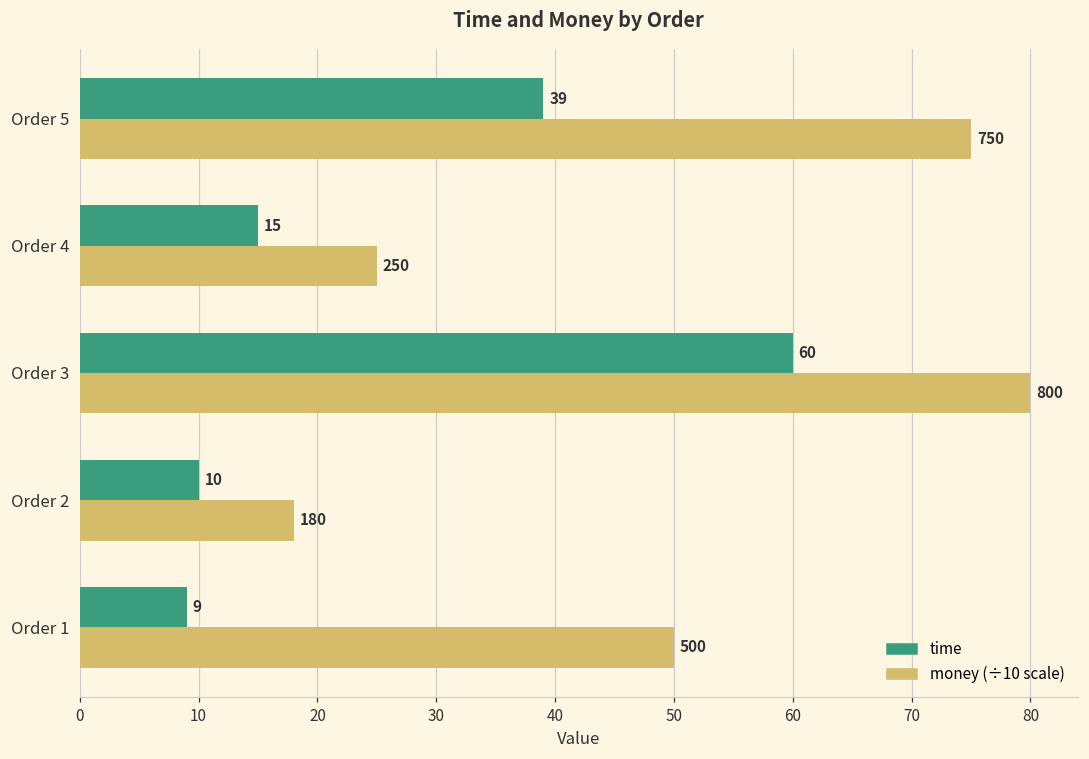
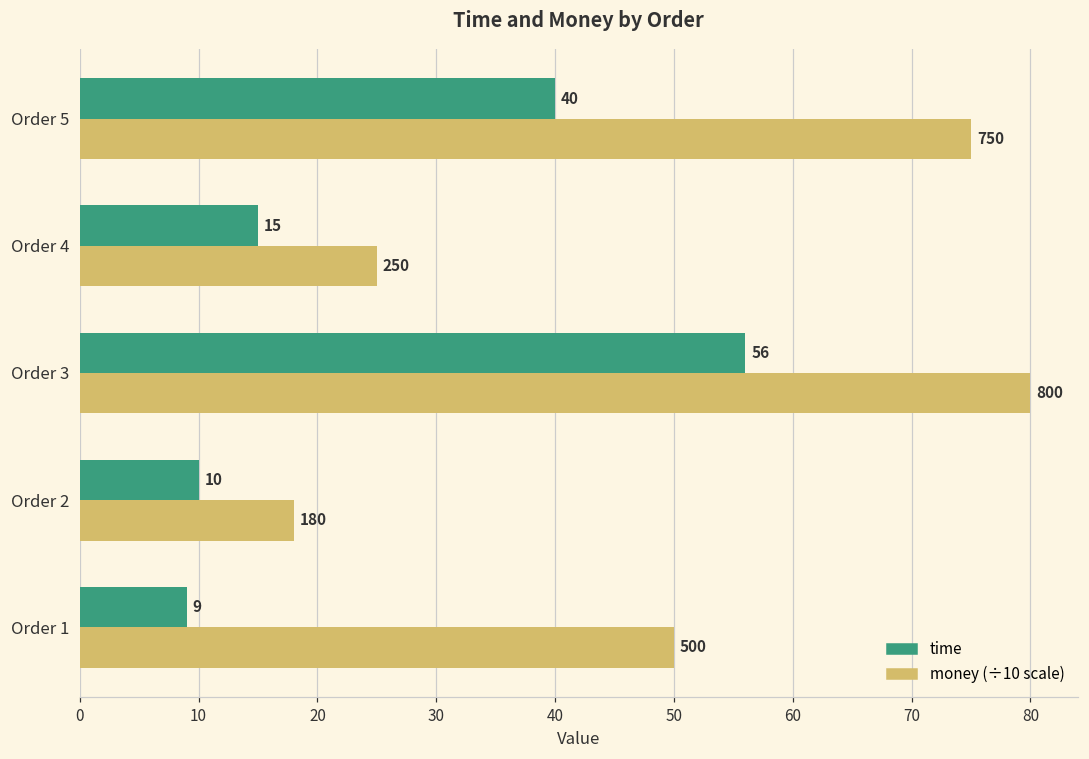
  {
    "time": {
-     "Order 5": 39,
+     "Order 5": 40,
      "Order 4": 15,
-     "Order 3": 60,
+     "Order 3": 56,
      "Order 2": 10,
      "Order 1": 9
    }
  }
